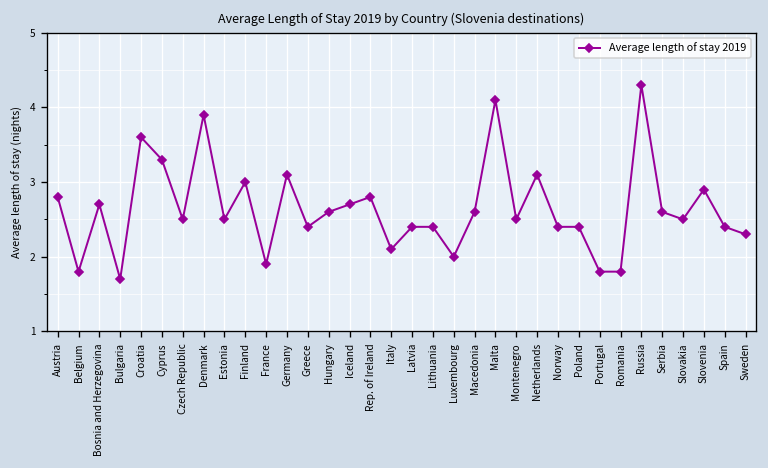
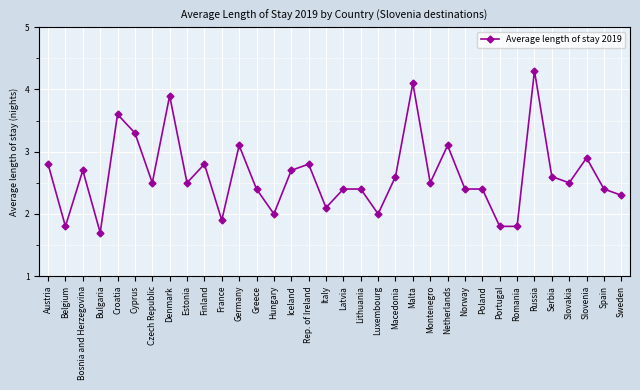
  {
    "Austria": 2.8,
    "Belgium": 1.8,
    "Bosnia and Herzegovina": 2.7,
    "Bulgaria": 1.7,
    "Croatia": 3.6,
    "Cyprus": 3.3,
    "Czech Republic": 2.5,
    "Denmark": 3.9,
    "Estonia": 2.5,
-   "Finland": 3.0,
+   "Finland": 2.8,
    "France": 1.9,
    "Germany": 3.1,
    "Greece": 2.4,
-   "Hungary": 2.6,
+   "Hungary": 2.0,
    "Iceland": 2.7,
    "Rep. of Ireland": 2.8,
    "Italy": 2.1,
    "Latvia": 2.4,
    "Lithuania": 2.4,
    "Luxembourg": 2.0,
    "Macedonia": 2.6,
    "Malta": 4.1,
    "Montenegro": 2.5,
    "Netherlands": 3.1,
    "Norway": 2.4,
    "Poland": 2.4,
    "Portugal": 1.8,
    "Romania": 1.8,
    "Russia": 4.3,
    "Serbia": 2.6,
    "Slovakia": 2.5,
    "Slovenia": 2.9,
    "Spain": 2.4,
    "Sweden": 2.3
  }
